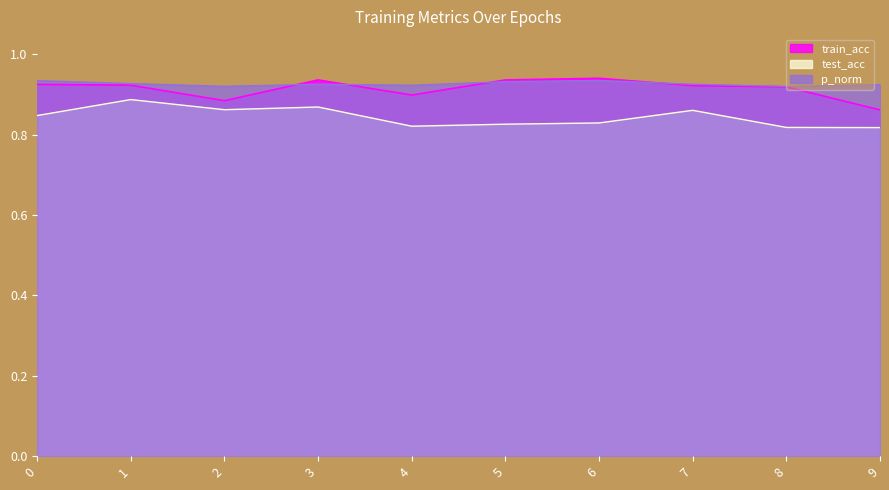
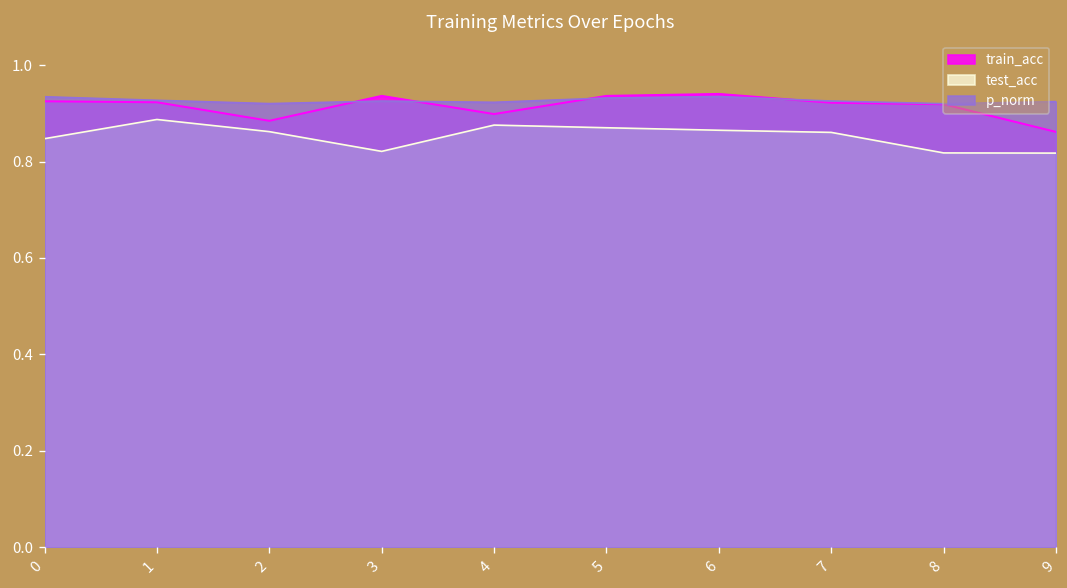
  {
    "train_acc": {
      "0": 0.92,
      "2": 0.88,
      "3": 0.94,
      "4": 0.90,
      "9": 0.86
    },
    "test_acc": {
      "0": 0.85,
      "1": 0.89,
      "2": 0.86,
-     "3": 0.87,
-     "4": 0.82,
-     "5": 0.83,
-     "6": 0.83,
+     "3": 0.82,
+     "4": 0.88,
+     "5": 0.87,
+     "6": 0.86,
      "7": 0.86,
      "8": 0.82,
      "9": 0.82
    },
    "p_norm": {
      "0": 0.93,
      "2": 0.92,
      "3": 0.93,
      "4": 0.92,
      "9": 0.92
    }
  }
